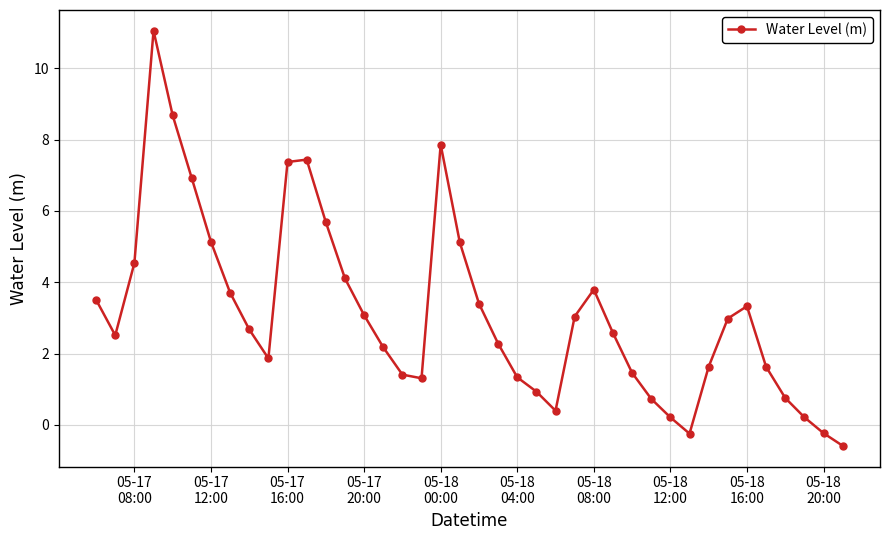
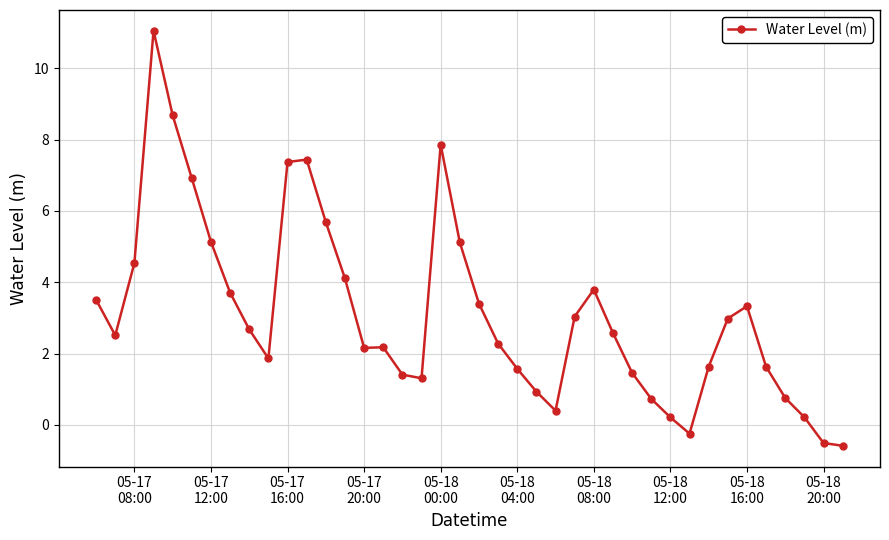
  {
    "05-17 08:00": 4.5,
    "05-17 12:00": 5.1,
    "05-17 16:00": 7.4,
-   "05-17 20:00": 3.1,
+   "05-17 20:00": 2.2,
    "05-18 00:00": 7.9,
-   "05-18 04:00": 1.3,
+   "05-18 04:00": 1.6,
    "05-18 08:00": 3.8,
    "05-18 12:00": 0.2,
    "05-18 16:00": 3.3,
-   "05-18 20:00": -0.2
+   "05-18 20:00": -0.5
  }
